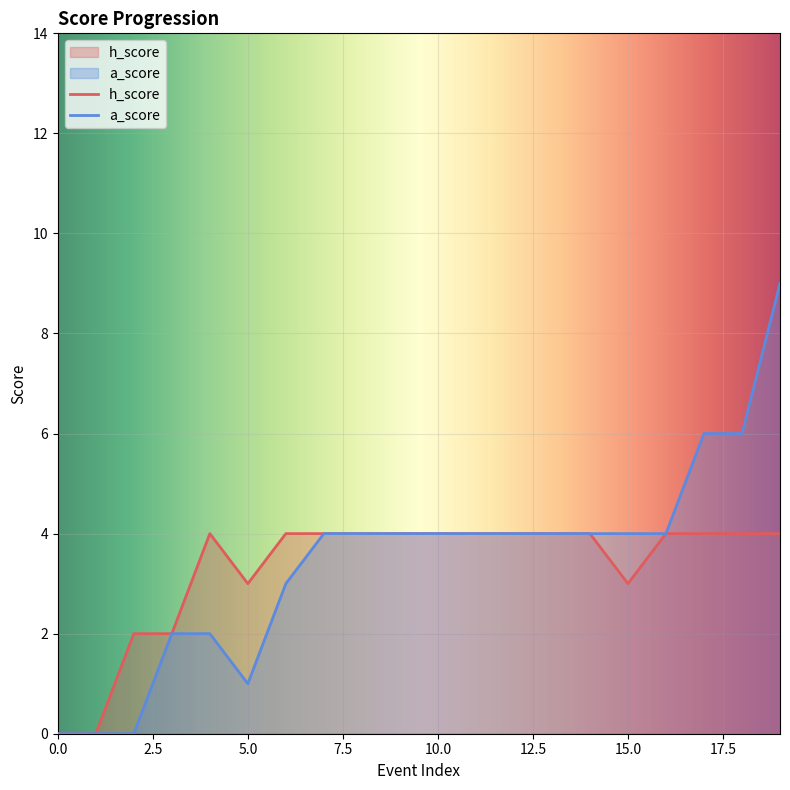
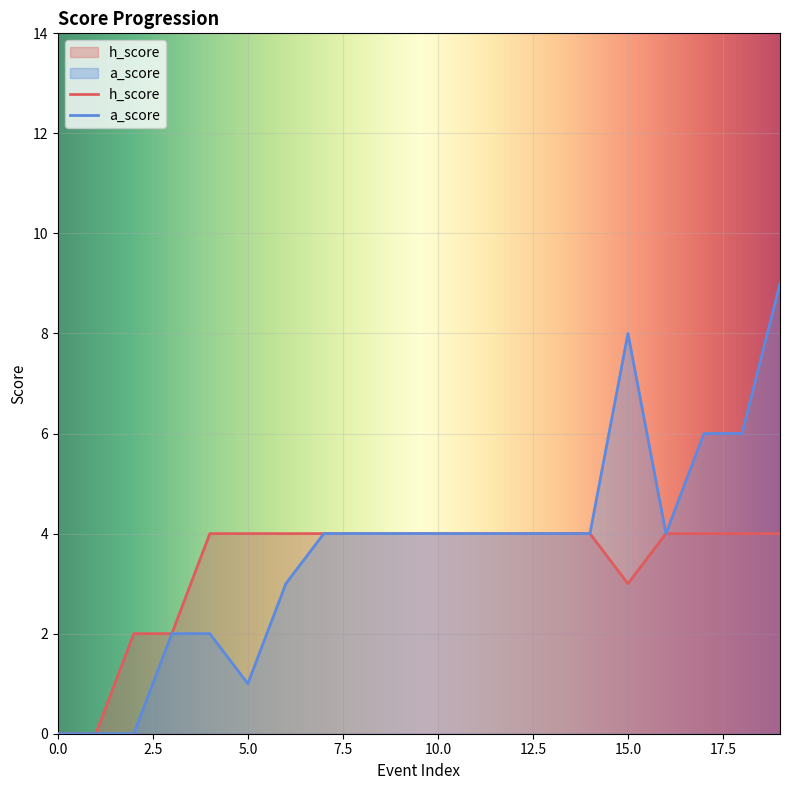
  {
    "h_score": {
-     "5.0": 3,
+     "5.0": 4,
      "15.0": 3
    },
    "a_score": {
      "5.0": 1,
-     "15.0": 4
+     "15.0": 8
    }
  }
